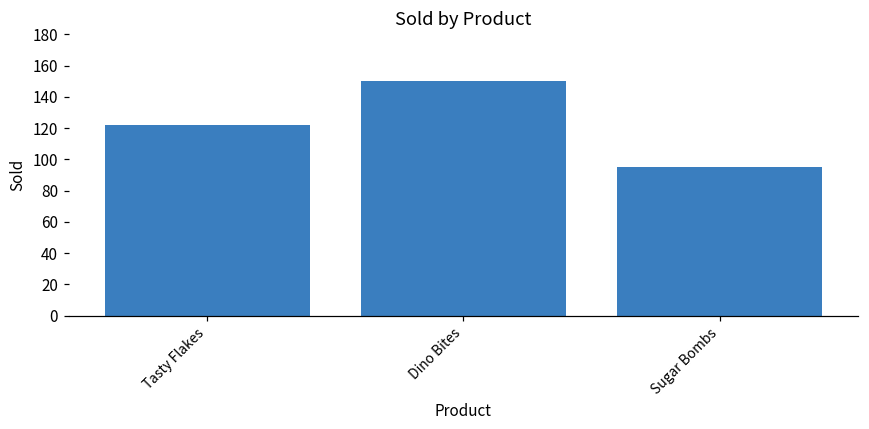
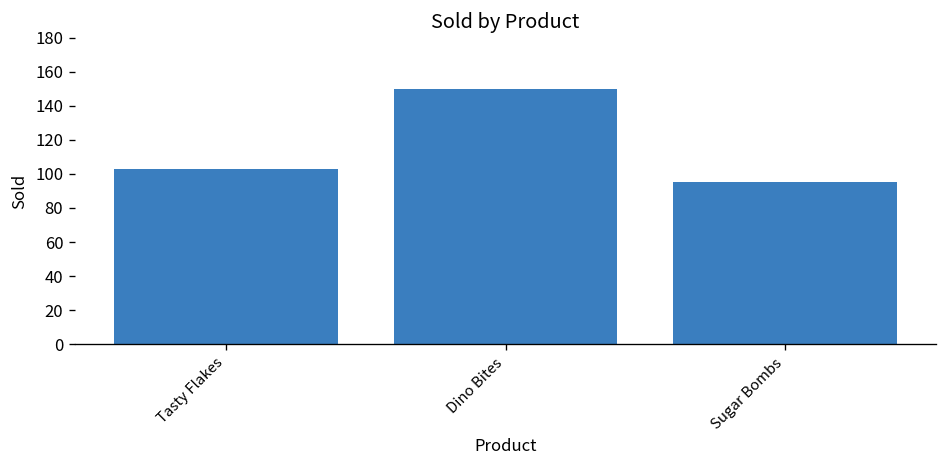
  {
-   "Tasty Flakes": 122,
+   "Tasty Flakes": 103,
    "Dino Bites": 150,
    "Sugar Bombs": 95
  }
